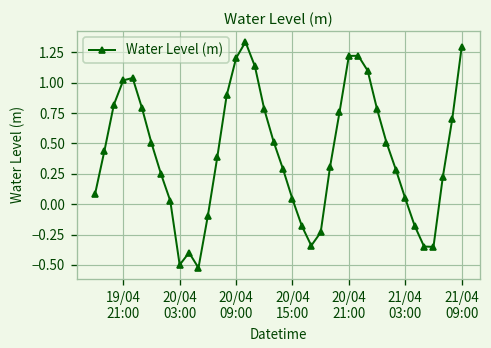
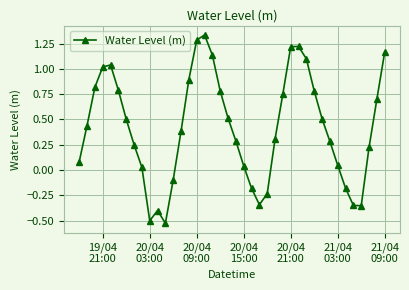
  {
    "19/04 21:00": 1.02,
    "20/04 03:00": -0.50,
-   "20/04 09:00": 1.20,
+   "20/04 09:00": 1.28,
    "20/04 15:00": 0.04,
    "20/04 21:00": 1.22,
    "21/04 03:00": 0.05,
-   "21/04 09:00": 1.29
+   "21/04 09:00": 1.17
  }
